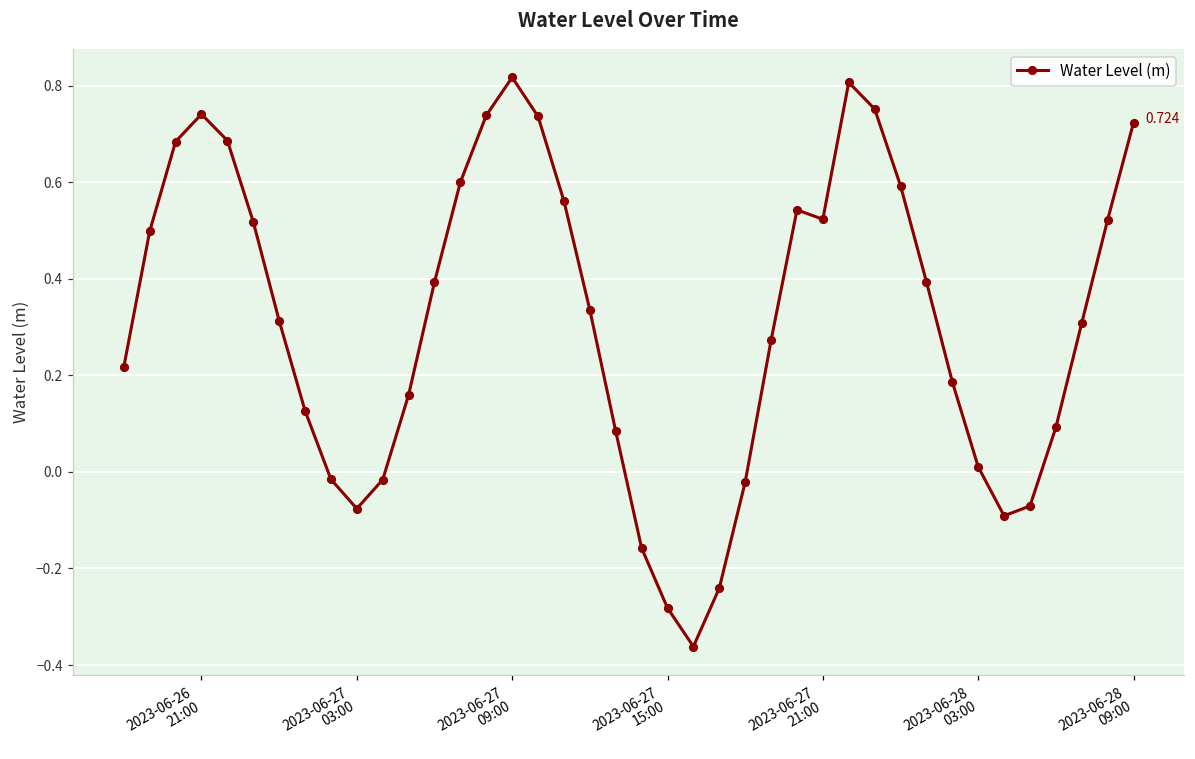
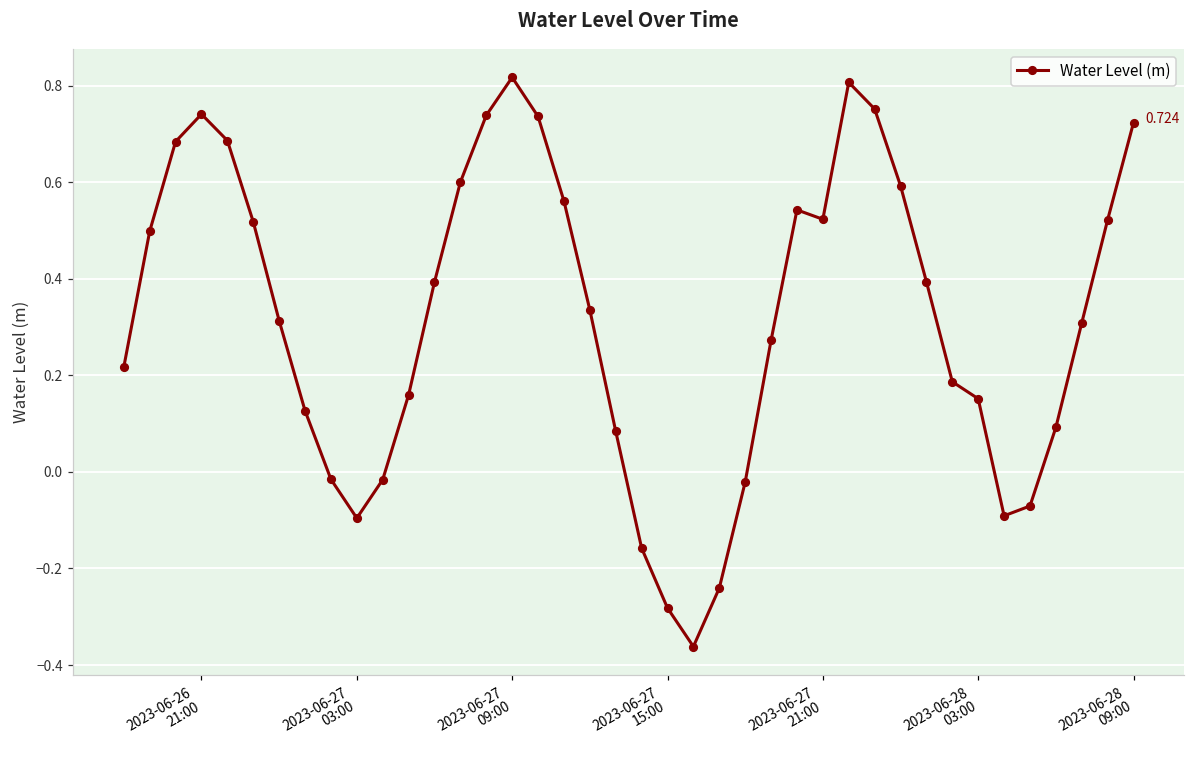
  {
    "2023-06-26 21:00": 0.74,
-   "2023-06-27 03:00": -0.08,
+   "2023-06-27 03:00": -0.10,
    "2023-06-27 09:00": 0.82,
    "2023-06-27 15:00": -0.28,
    "2023-06-27 21:00": 0.52,
-   "2023-06-28 03:00": 0.01
+   "2023-06-28 03:00": 0.15
  }
